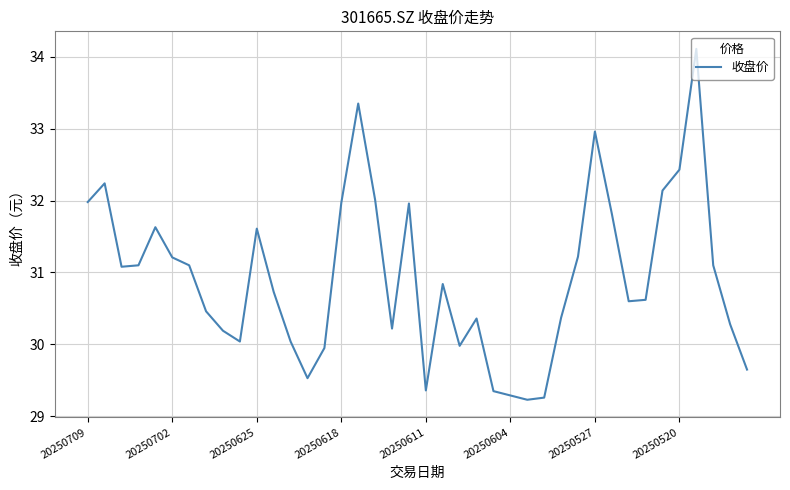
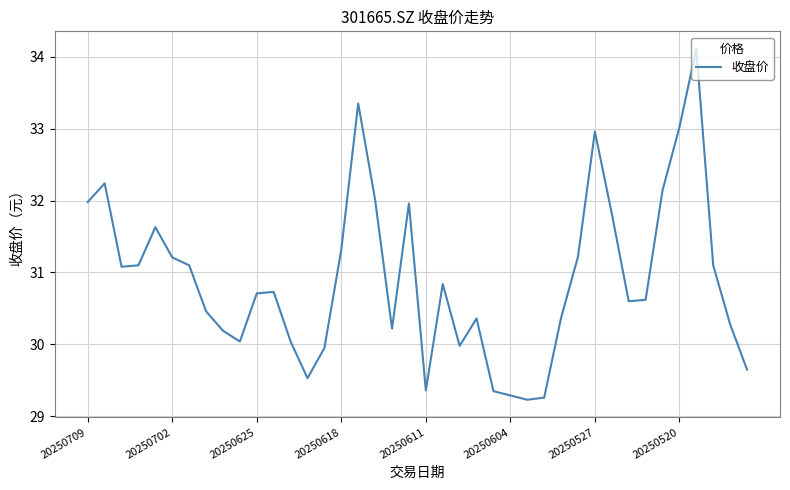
  {
    "20250709": 32.0,
    "20250702": 31.2,
-   "20250625": 31.6,
-   "20250618": 32.0,
+   "20250625": 30.7,
+   "20250618": 31.3,
    "20250611": 29.4,
    "20250604": 29.3,
    "20250527": 33.0,
-   "20250520": 32.4
+   "20250520": 33.0
  }
